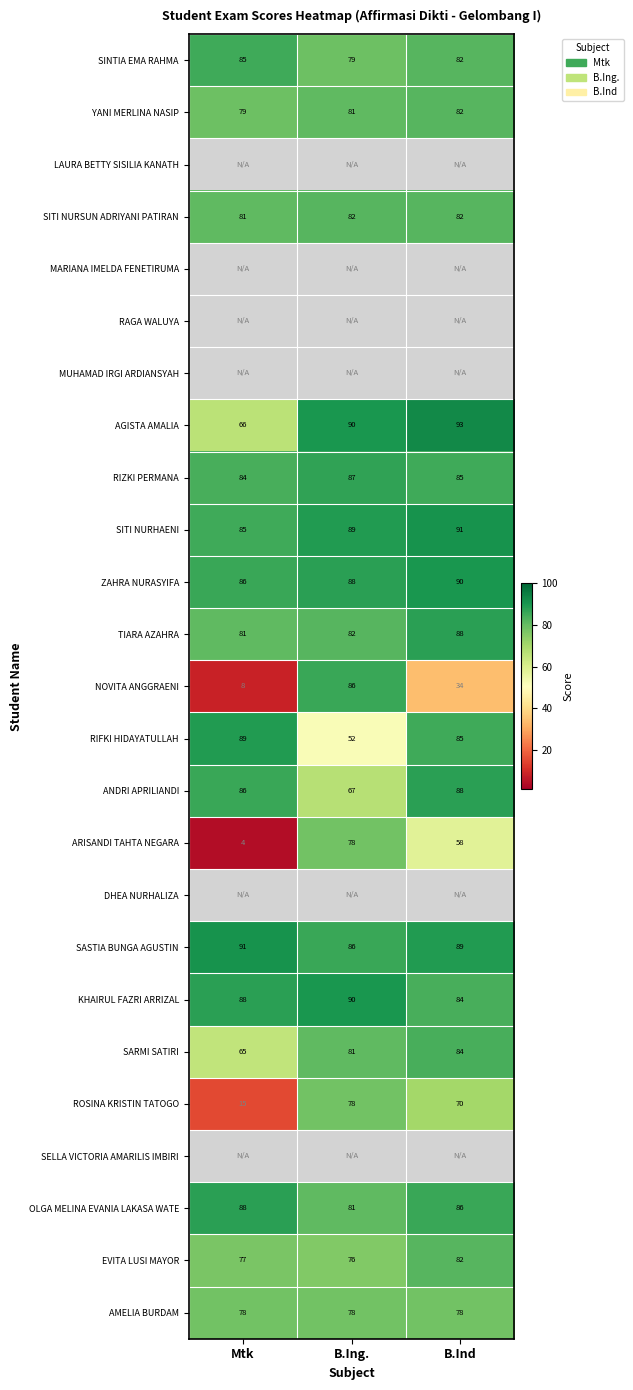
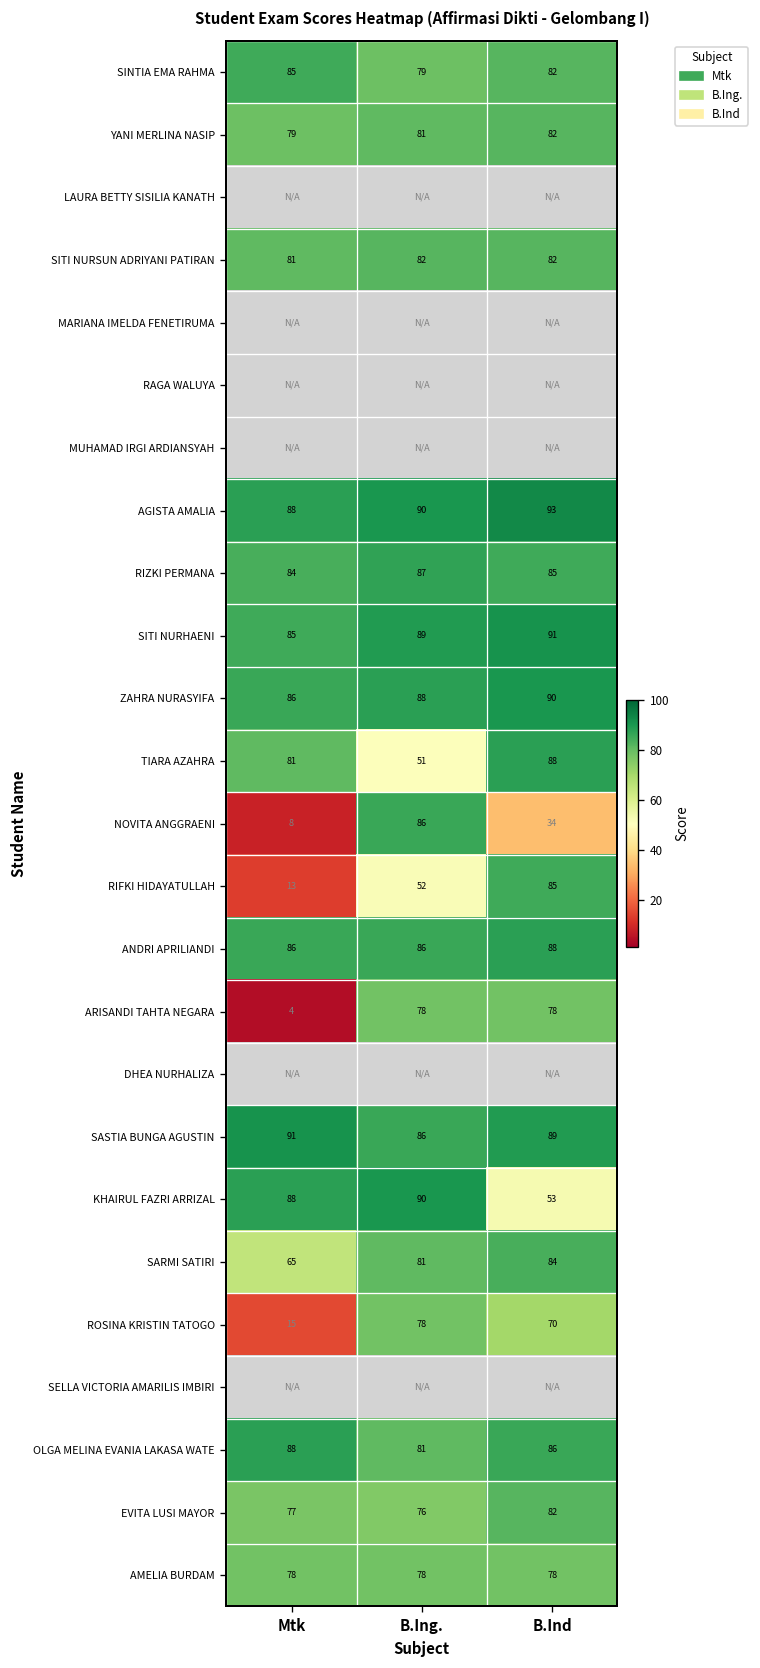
  {
    "SINTIA EMA RAHMA": {
      "Mtk": 85,
      "B.Ing.": 79,
      "B.Ind": 82
    },
    "YANI MERLINA NASIP": {
      "Mtk": 79,
      "B.Ing.": 81,
      "B.Ind": 82
    },
    "SITI NURSUN ADRIYANI PATIRAN": {
      "Mtk": 81,
      "B.Ing.": 82,
      "B.Ind": 82
    },
    "AGISTA AMALIA": {
-     "Mtk": 66,
+     "Mtk": 88,
      "B.Ing.": 90,
      "B.Ind": 93
    },
    "RIZKI PERMANA": {
      "Mtk": 84,
      "B.Ing.": 87,
      "B.Ind": 85
    },
    "SITI NURHAENI": {
      "Mtk": 85,
      "B.Ing.": 89,
      "B.Ind": 91
    },
    "ZAHRA NURASYIFA": {
      "Mtk": 86,
      "B.Ing.": 88,
      "B.Ind": 90
    },
    "TIARA AZAHRA": {
      "Mtk": 81,
-     "B.Ing.": 82,
+     "B.Ing.": 51,
      "B.Ind": 88
    },
    "NOVITA ANGGRAENI": {
      "Mtk": 8,
      "B.Ing.": 86,
      "B.Ind": 34
    },
    "RIFKI HIDAYATULLAH": {
-     "Mtk": 89,
+     "Mtk": 13,
      "B.Ing.": 52,
      "B.Ind": 85
    },
    "ANDRI APRILIANDI": {
      "Mtk": 86,
-     "B.Ing.": 67,
+     "B.Ing.": 86,
      "B.Ind": 88
    },
    "ARISANDI TAHTA NEGARA": {
      "Mtk": 4,
      "B.Ing.": 78,
-     "B.Ind": 58
+     "B.Ind": 78
    },
    "SASTIA BUNGA AGUSTIN": {
      "Mtk": 91,
      "B.Ing.": 86,
      "B.Ind": 89
    },
    "KHAIRUL FAZRI ARRIZAL": {
      "Mtk": 88,
      "B.Ing.": 90,
-     "B.Ind": 84
+     "B.Ind": 53
    },
    "SARMI SATIRI": {
      "Mtk": 65,
      "B.Ing.": 81,
      "B.Ind": 84
    },
    "ROSINA KRISTIN TATOGO": {
      "Mtk": 15,
      "B.Ing.": 78,
      "B.Ind": 70
    },
    "OLGA MELINA EVANIA LAKASA WATE": {
      "Mtk": 88,
      "B.Ing.": 81,
      "B.Ind": 86
    },
    "EVITA LUSI MAYOR": {
      "Mtk": 77,
      "B.Ing.": 76,
      "B.Ind": 82
    },
    "AMELIA BURDAM": {
      "Mtk": 78,
      "B.Ing.": 78,
      "B.Ind": 78
    }
  }
